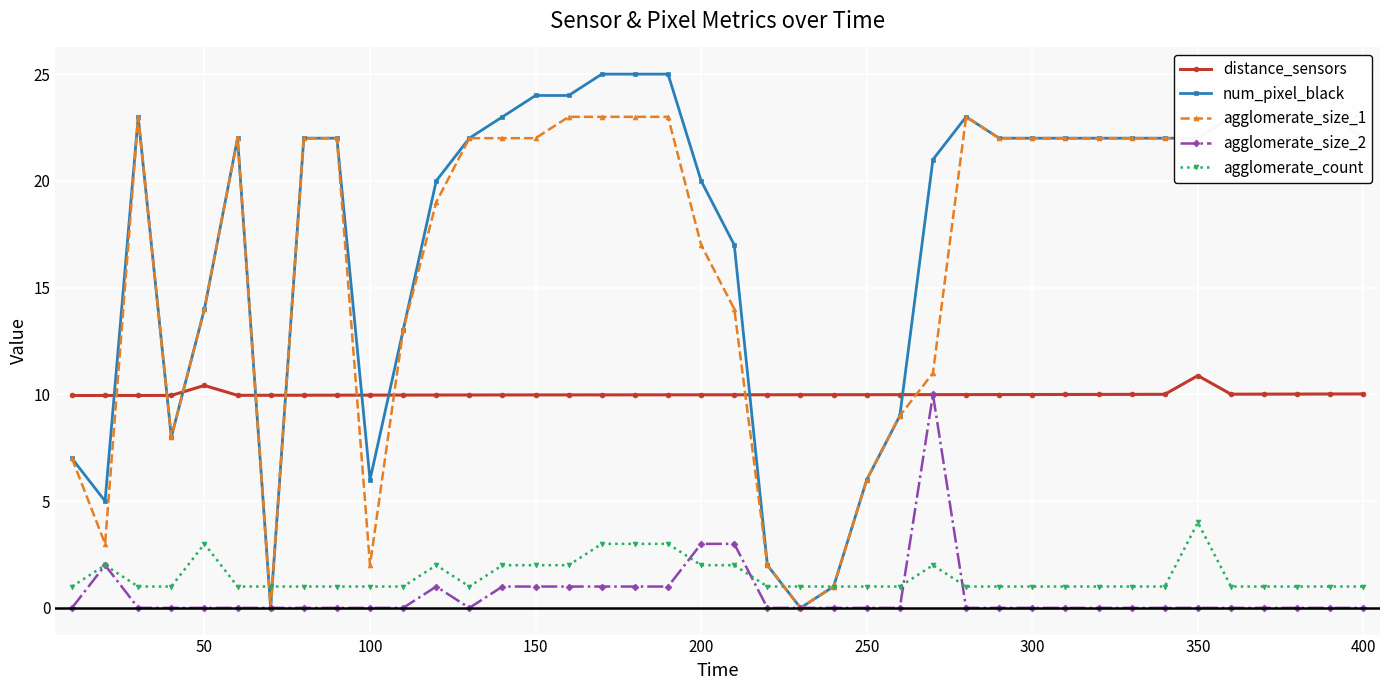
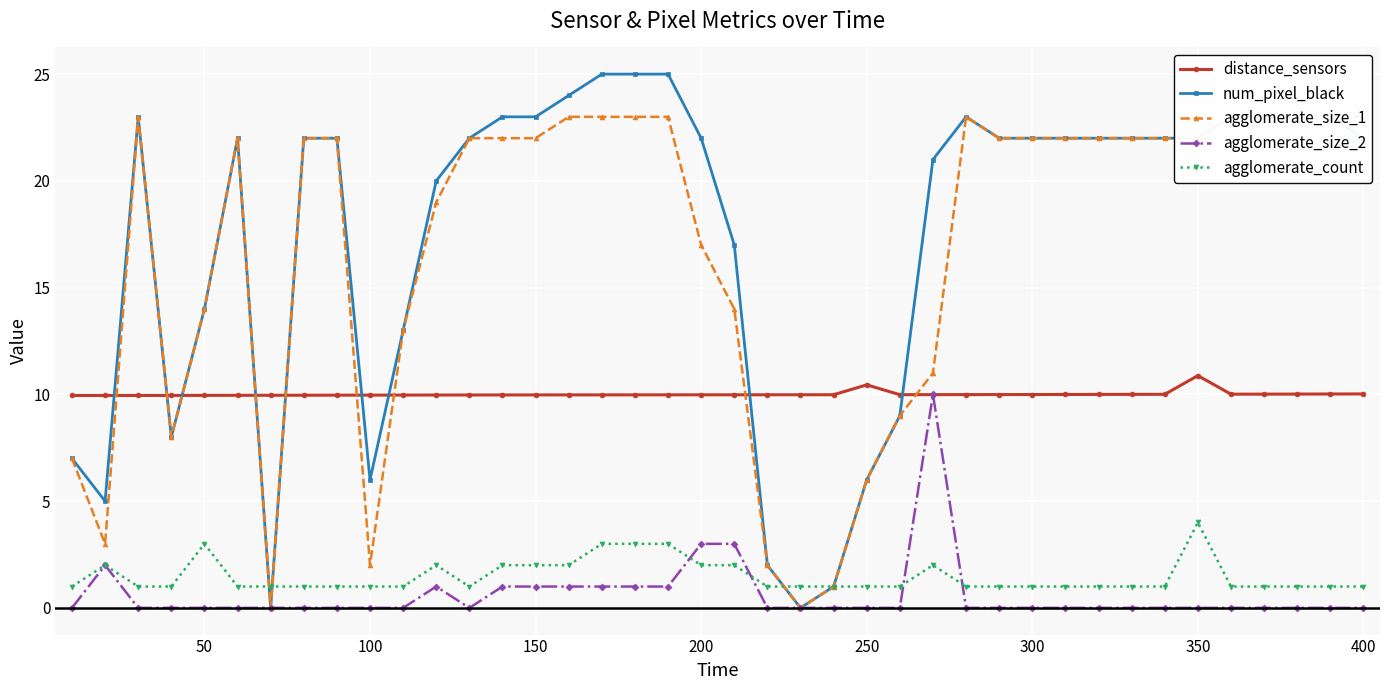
  {
    "distance_sensors": {
-     "50": 10.4,
+     "50": 10.0,
      "100": 10.0,
      "150": 10.0,
      "200": 10.0,
-     "250": 10.0,
+     "250": 10.4,
      "300": 10.0,
      "350": 10.9,
      "400": 10.0
    },
    "num_pixel_black": {
      "100": 6,
-     "150": 24,
-     "200": 20
+     "150": 23,
+     "200": 22
    },
    "agglomerate_size_1": {
      "100": 2.0,
      "150": 22.0,
      "200": 17.0
    },
    "agglomerate_size_2": {
      "50": 0.0,
      "100": 0.0,
      "150": 1.0,
      "200": 3.0,
      "250": 0.0,
      "300": 0.0,
      "350": 0.0,
      "400": 0.0
    },
    "agglomerate_count": {
      "50": 3.0,
      "100": 1.0,
      "150": 2.0,
      "200": 2.0,
      "250": 1.0,
      "300": 1.0,
      "350": 4.0,
      "400": 1.0
    }
  }
